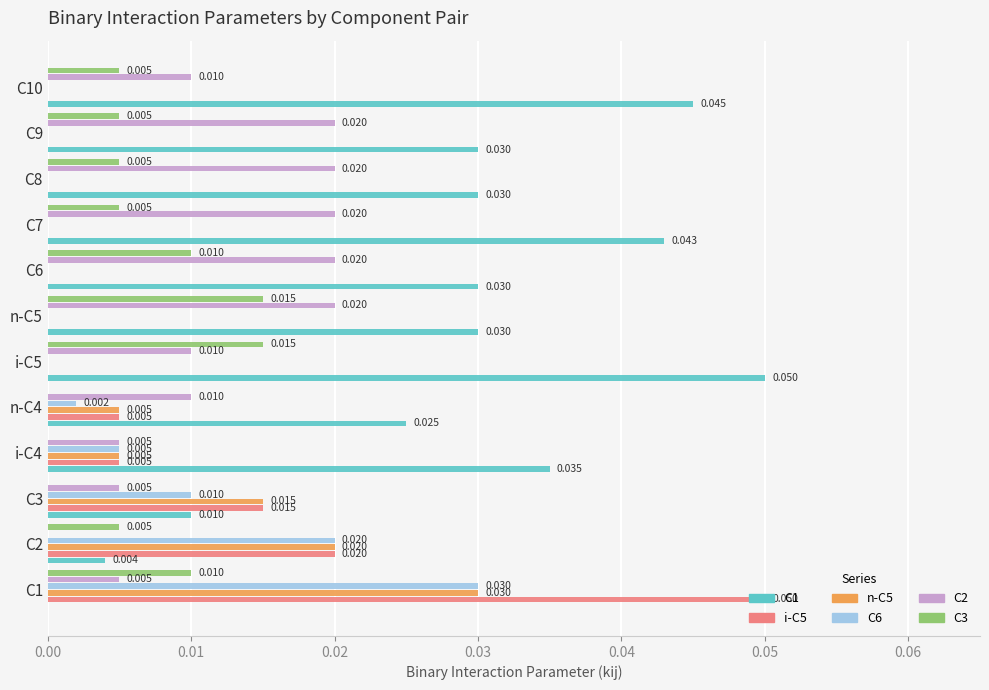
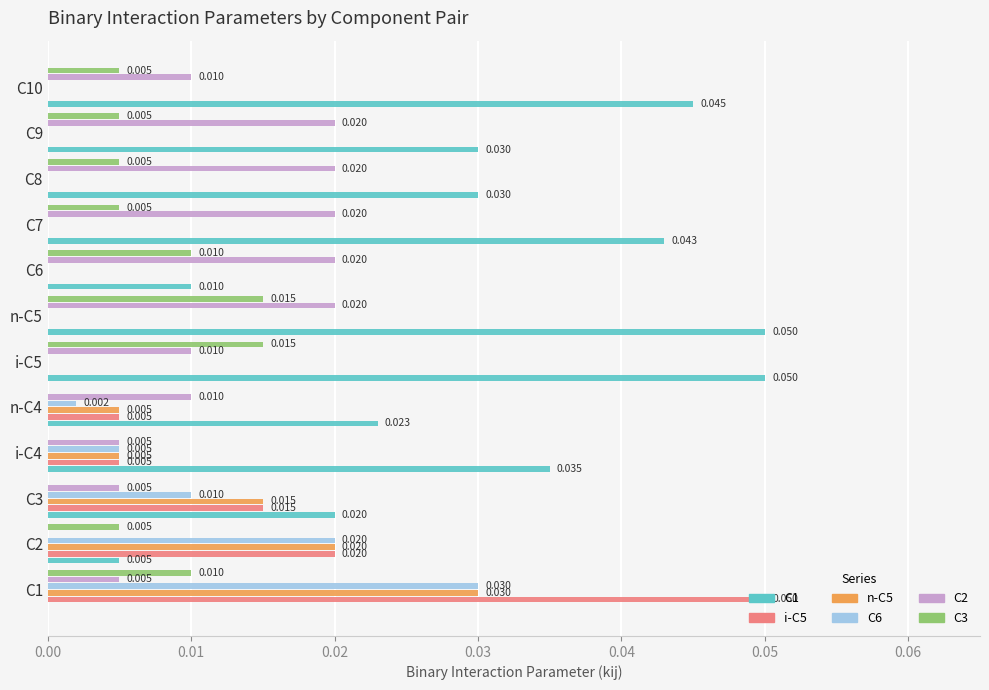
  {
    "C1": {
      "C10": 0.045,
      "C9": 0.030,
      "C8": 0.030,
      "C7": 0.043,
-     "C6": 0.030,
-     "n-C5": 0.030,
+     "C6": 0.010,
+     "n-C5": 0.050,
      "i-C5": 0.050,
-     "n-C4": 0.025,
+     "n-C4": 0.023,
      "i-C4": 0.035,
-     "C3": 0.010,
-     "C2": 0.004
+     "C3": 0.020,
+     "C2": 0.005
    },
    "C6": {
      "n-C4": 0.002,
      "C3": 0.010
    },
    "C2": {
      "C10": 0.010,
      "C9": 0.020,
      "C8": 0.020,
      "C7": 0.020,
      "C6": 0.020,
      "n-C5": 0.020,
      "i-C5": 0.010,
      "n-C4": 0.010,
      "C3": 0.005,
      "C1": 0.005
    },
    "C3": {
      "C10": 0.005,
      "C9": 0.005,
      "C8": 0.005,
      "C7": 0.005,
      "C6": 0.010,
      "n-C5": 0.015,
      "i-C5": 0.015,
      "C2": 0.005,
      "C1": 0.010
    }
  }
